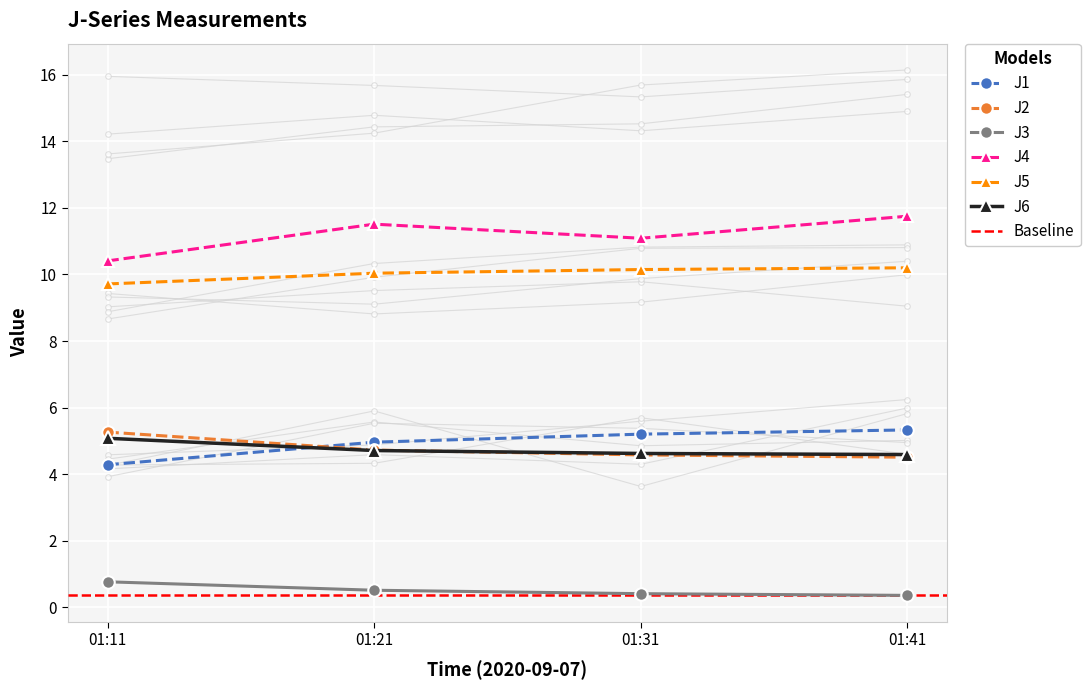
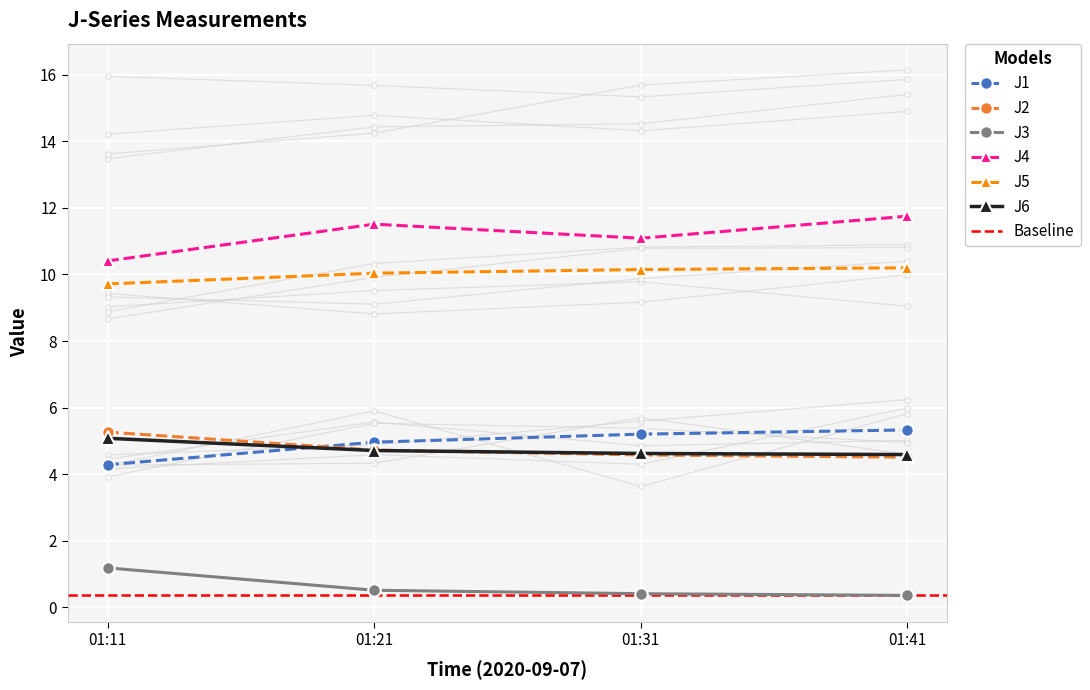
  {
    "J1": {
      "01:21": 5.0,
      "01:31": 5.2,
      "01:41": 5.3
    },
    "J3": {
-     "01:11": 0.8,
+     "01:11": 1.2,
      "01:21": 0.5,
      "01:31": 0.4,
      "01:41": 0.4
    },
    "J4": {
      "01:11": 10.4,
      "01:21": 11.5,
      "01:31": 11.1,
      "01:41": 11.8
    },
    "J6": {
      "01:11": 5.1
    }
  }
